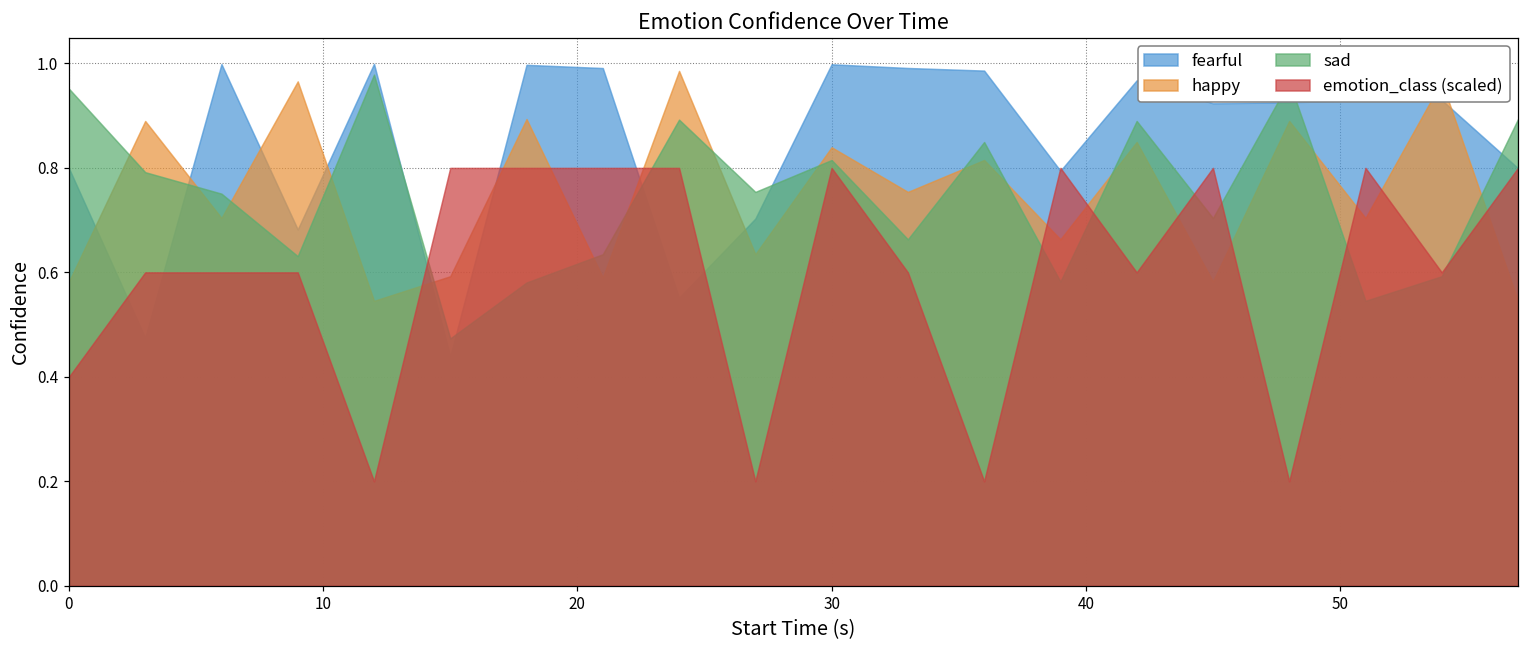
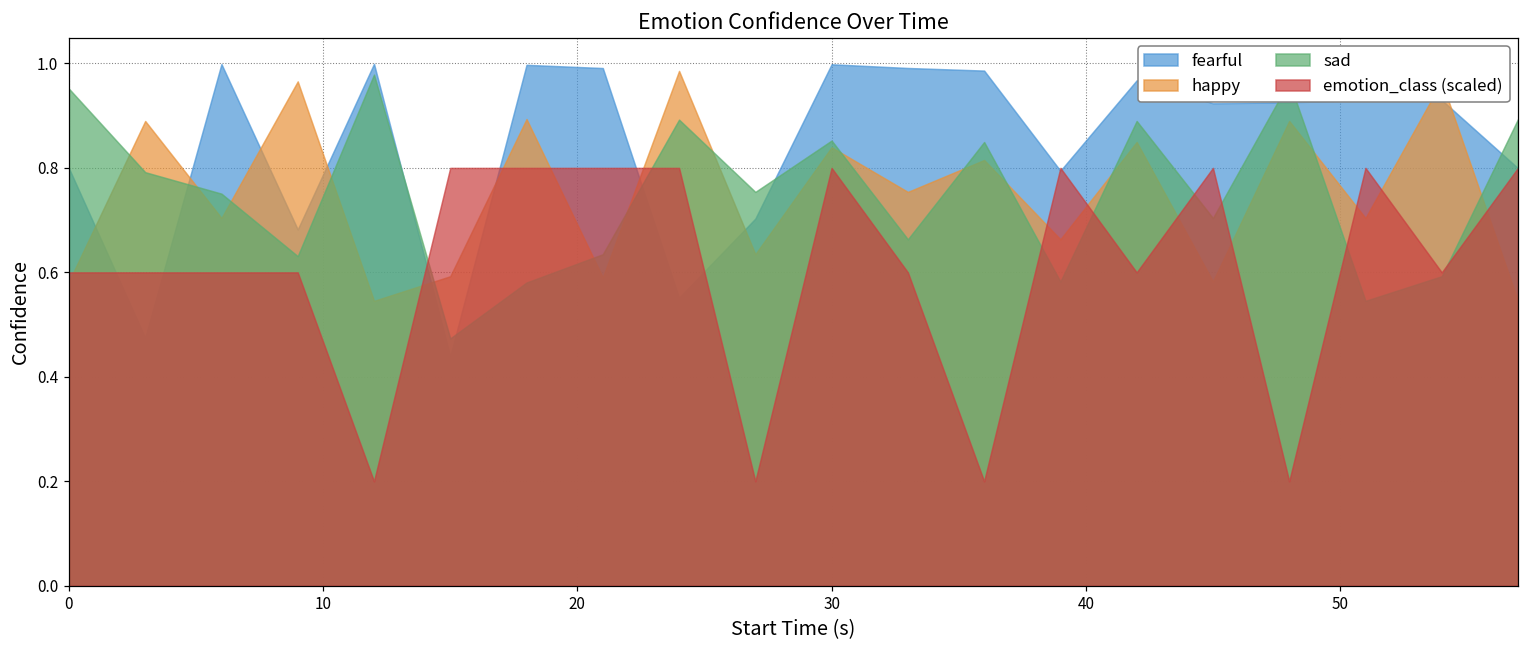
  {
    "fearful": {
      "0": 0.80,
      "30": 1.00
    },
    "happy": {
      "0": 0.58,
      "30": 0.84
    },
    "sad": {
      "0": 0.95,
-     "30": 0.82
+     "30": 0.85
    },
    "emotion_class (scaled)": {
-     "0": 0.40,
+     "0": 0.60,
      "30": 0.80
    }
  }
